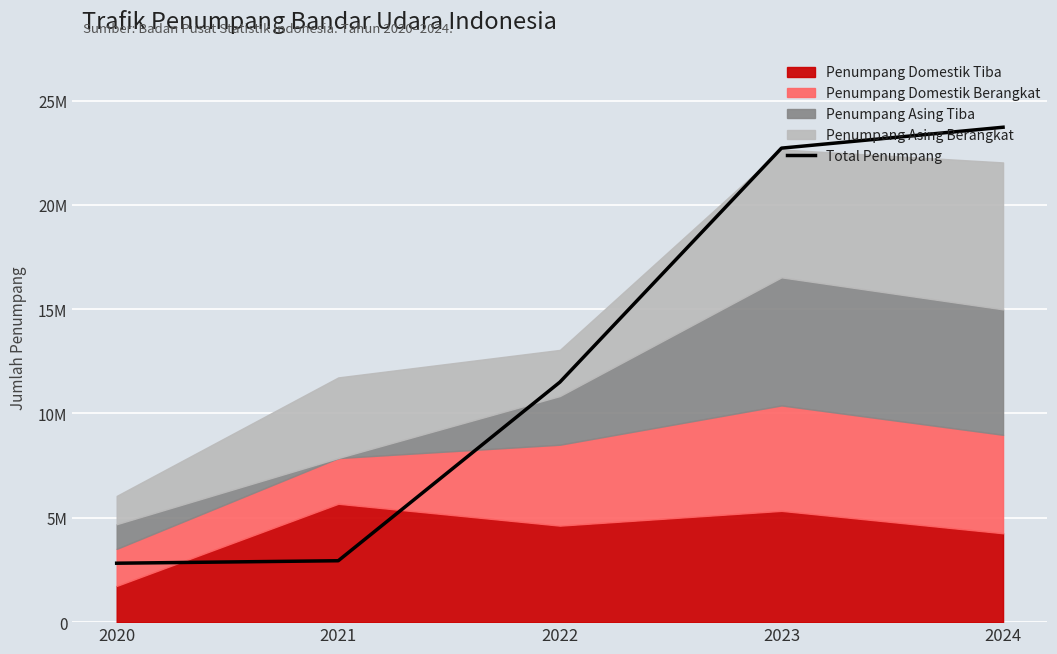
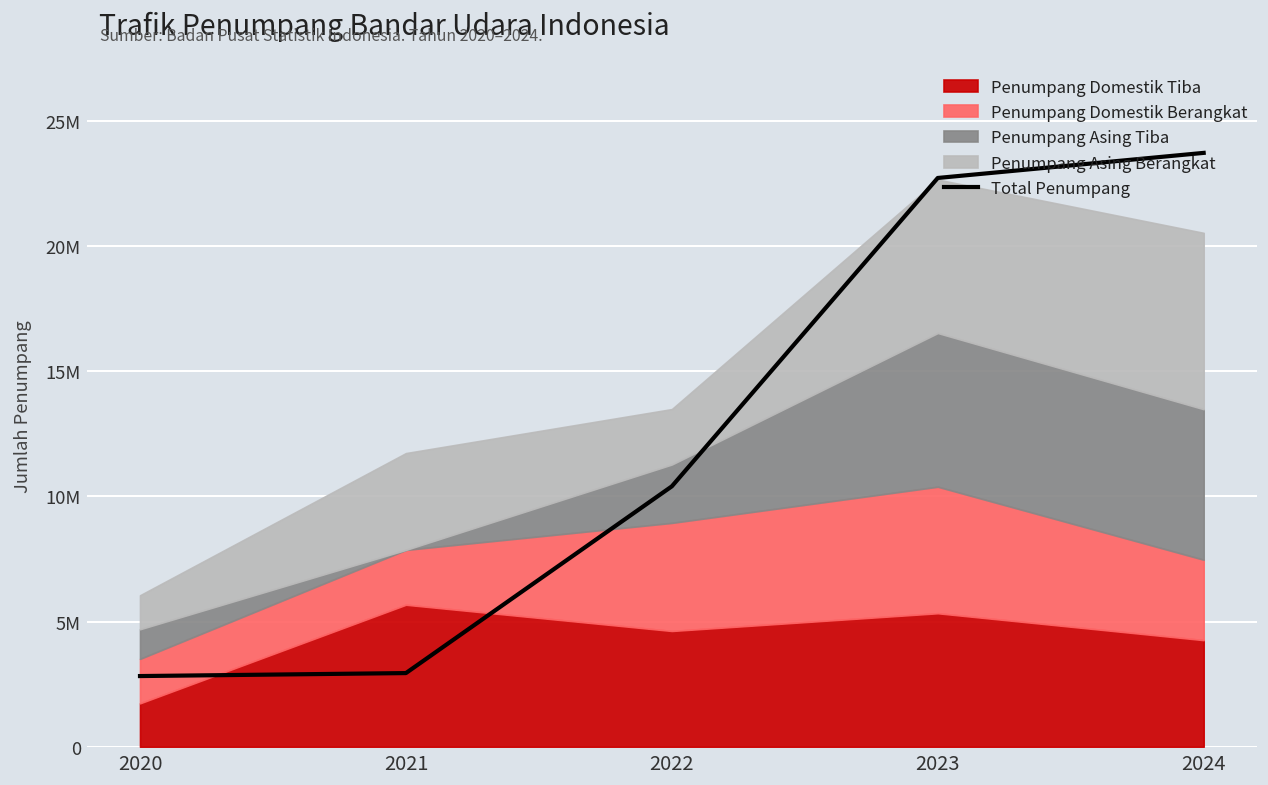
  {
    "Total Penumpang": {
      "2020": 2800000,
      "2021": 2900000,
-     "2022": 11500000,
+     "2022": 10400000,
      "2024": 23700000
    },
    "Penumpang Domestik Tiba": {
      "2020": 1700000,
      "2021": 5700000,
      "2022": 4600000,
      "2023": 5300000,
      "2024": 4300000
    },
    "Penumpang Domestik Berangkat": {
      "2020": 1800000,
-     "2022": 3900000,
+     "2022": 4300000,
      "2023": 5100000,
-     "2024": 4700000
+     "2024": 3200000
    },
    "Penumpang Asing Tiba": {
      "2020": 1200000,
      "2022": 2300000,
      "2023": 6100000,
      "2024": 6000000
    },
    "Penumpang Asing Berangkat": {
      "2020": 1400000,
      "2021": 3900000,
      "2022": 2200000,
      "2024": 7000000
    }
  }
